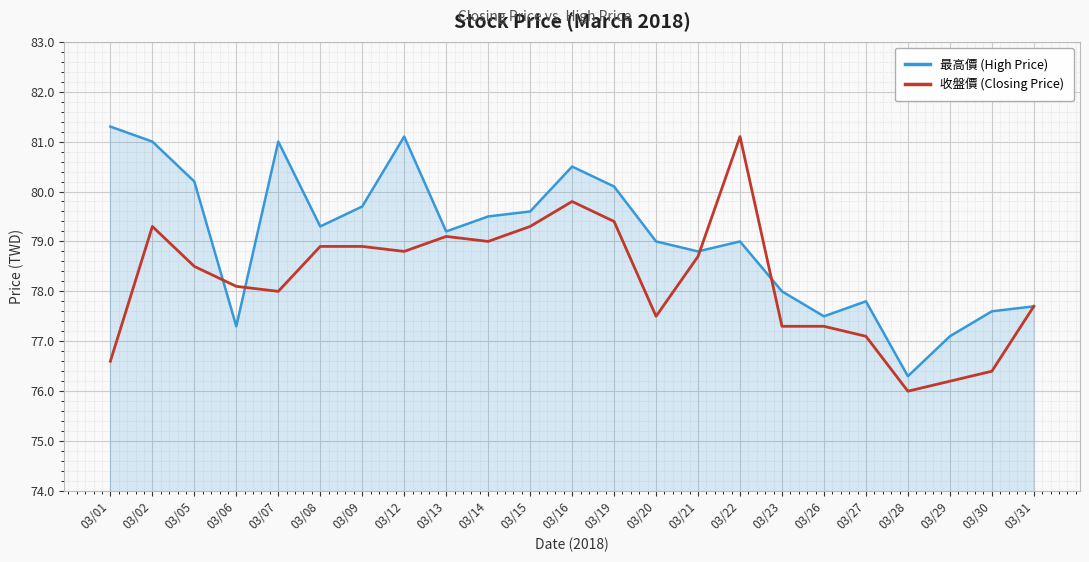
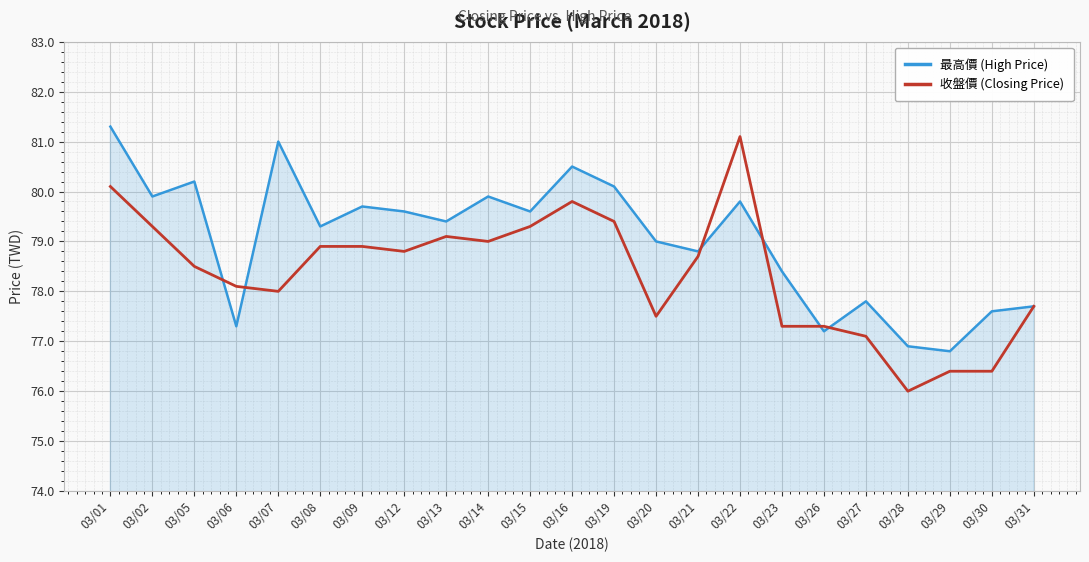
  {
    "最高價 (High Price)": {
      "03/01": 81.3,
-     "03/02": 81.0,
+     "03/02": 79.9,
      "03/05": 80.2,
      "03/06": 77.3,
      "03/07": 81.0,
      "03/08": 79.3,
      "03/09": 79.7,
-     "03/12": 81.1,
-     "03/13": 79.2,
-     "03/14": 79.5,
+     "03/12": 79.6,
+     "03/13": 79.4,
+     "03/14": 79.9,
      "03/15": 79.6,
      "03/16": 80.5,
      "03/19": 80.1,
      "03/20": 79.0,
      "03/21": 78.8,
-     "03/22": 79.0,
-     "03/23": 78.0,
-     "03/26": 77.5,
+     "03/22": 79.8,
+     "03/23": 78.4,
+     "03/26": 77.2,
      "03/27": 77.8,
-     "03/28": 76.3,
-     "03/29": 77.1,
+     "03/28": 76.9,
+     "03/29": 76.8,
      "03/30": 77.6
    },
    "收盤價 (Closing Price)": {
-     "03/01": 76.6,
+     "03/01": 80.1,
      "03/02": 79.3,
      "03/05": 78.5,
      "03/06": 78.1,
      "03/07": 78.0,
      "03/08": 78.9,
      "03/09": 78.9,
      "03/12": 78.8,
      "03/13": 79.1,
      "03/14": 79.0,
      "03/15": 79.3,
      "03/16": 79.8,
      "03/19": 79.4,
      "03/20": 77.5,
      "03/21": 78.7,
      "03/22": 81.1,
      "03/23": 77.3,
      "03/26": 77.3,
      "03/27": 77.1,
      "03/28": 76.0,
-     "03/29": 76.2,
+     "03/29": 76.4,
      "03/30": 76.4
    }
  }
